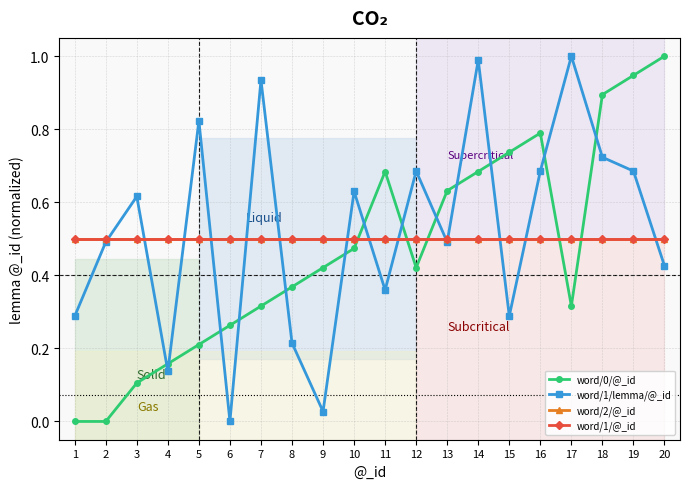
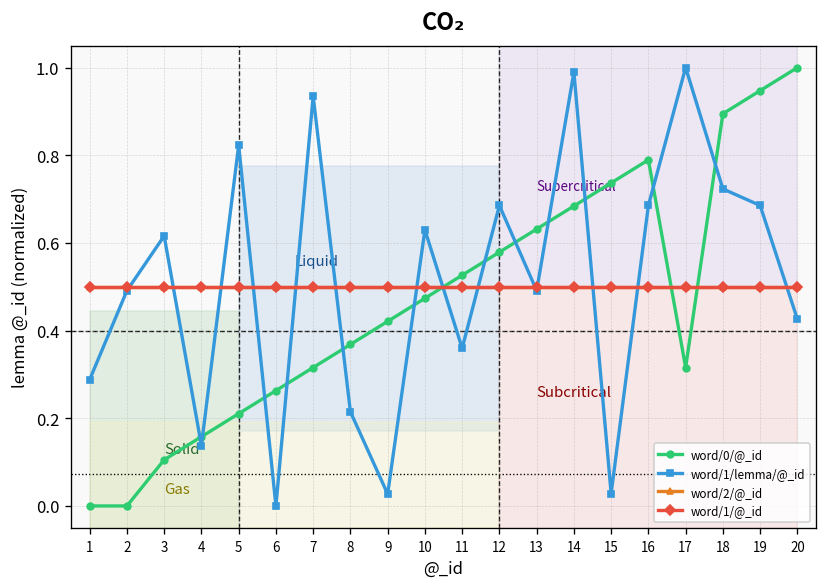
  {
    "word/0/@_id": {
      "1": 0.00,
      "2": 0.00,
      "3": 0.11,
      "4": 0.16,
      "5": 0.21,
      "6": 0.26,
      "7": 0.32,
      "8": 0.37,
      "9": 0.42,
      "10": 0.47,
-     "11": 0.68,
-     "12": 0.42,
+     "11": 0.53,
+     "12": 0.58,
      "13": 0.63,
      "14": 0.68,
      "15": 0.74,
      "16": 0.79,
      "17": 0.32,
      "18": 0.89,
      "19": 0.95,
      "20": 1.00
    },
    "word/1/lemma/@_id": {
      "1": 0.29,
      "2": 0.49,
      "3": 0.62,
      "4": 0.14,
      "5": 0.82,
      "6": 0.00,
      "7": 0.93,
      "8": 0.21,
      "9": 0.03,
      "10": 0.63,
      "11": 0.36,
      "12": 0.69,
      "13": 0.49,
      "14": 0.99,
-     "15": 0.29,
+     "15": 0.03,
      "16": 0.69,
      "17": 1.00,
      "18": 0.72,
      "19": 0.69,
      "20": 0.43
    },
    "word/1/@_id": {
      "1": 0.50,
      "2": 0.50,
      "3": 0.50,
      "4": 0.50,
      "5": 0.50,
      "6": 0.50,
      "7": 0.50,
      "8": 0.50,
      "9": 0.50,
      "10": 0.50,
      "11": 0.50,
      "12": 0.50,
      "13": 0.50,
      "14": 0.50,
      "15": 0.50,
      "16": 0.50,
      "17": 0.50,
      "18": 0.50,
      "19": 0.50,
      "20": 0.50
    }
  }
